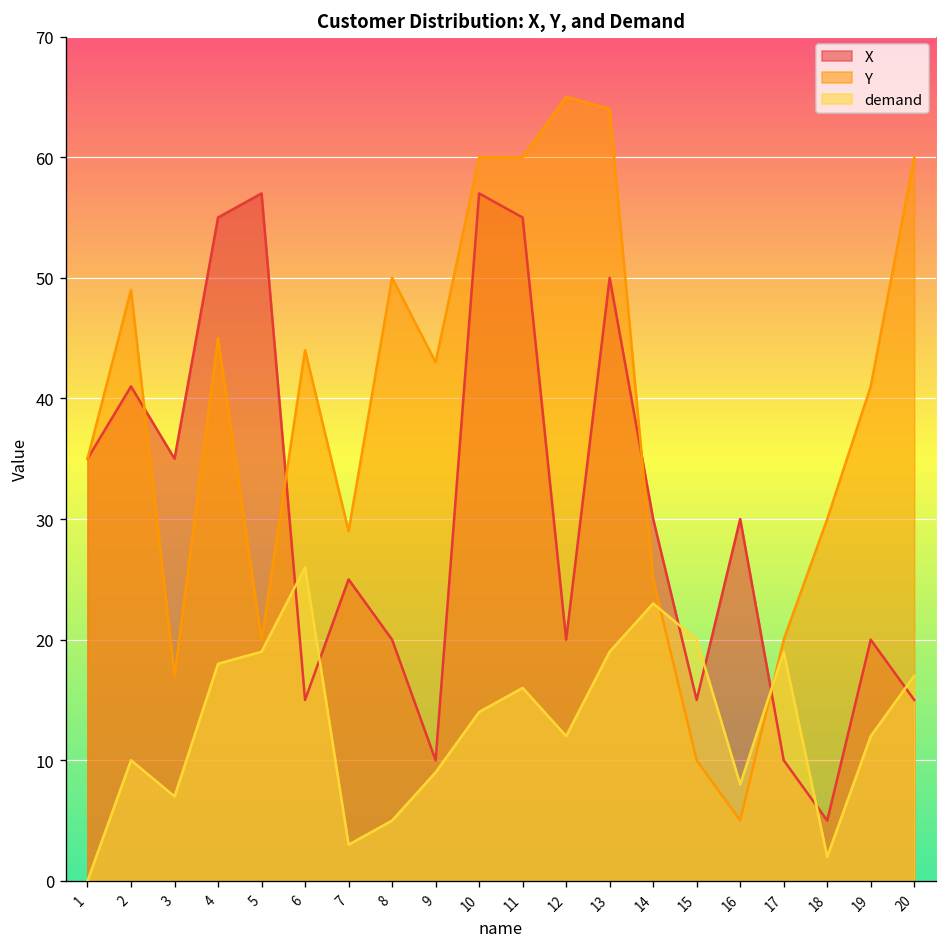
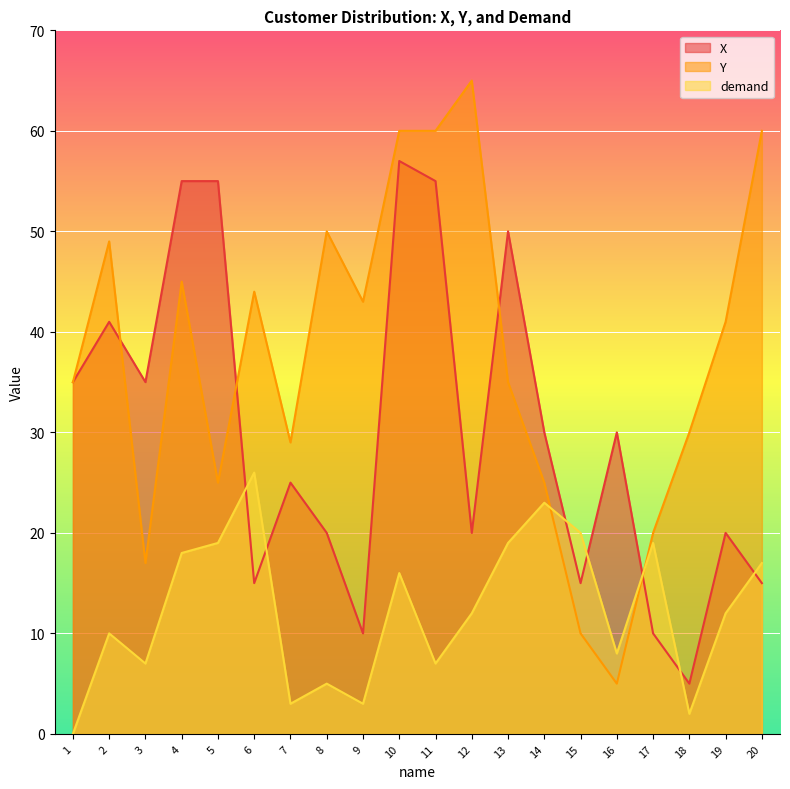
  {
    "X": {
      "2": 41,
      "3": 35,
      "4": 55,
-     "5": 57,
+     "5": 55,
      "6": 15,
      "7": 25,
      "8": 20,
      "9": 10,
      "10": 57,
      "11": 55,
      "12": 20,
      "13": 50,
      "14": 30,
      "15": 15,
      "16": 30,
      "17": 10,
      "18": 5,
      "19": 20,
      "20": 15
    },
    "Y": {
      "2": 49,
      "3": 17,
      "4": 45,
-     "5": 20,
+     "5": 25,
      "6": 44,
      "7": 29,
      "8": 50,
      "9": 43,
      "10": 60,
      "11": 60,
      "12": 65,
-     "13": 64,
+     "13": 35,
      "14": 25,
      "15": 10,
      "16": 5,
      "17": 20,
      "18": 30,
      "19": 41,
      "20": 60
    },
    "demand": {
      "1": 0,
      "2": 10,
      "3": 7,
      "4": 18,
      "5": 19,
      "6": 26,
      "7": 3,
      "8": 5,
-     "9": 9,
-     "10": 14,
-     "11": 16,
+     "9": 3,
+     "10": 16,
+     "11": 7,
      "12": 12,
      "13": 19,
      "14": 23,
      "15": 20,
      "16": 8,
      "17": 19,
      "18": 2,
      "19": 12,
      "20": 17
    }
  }
